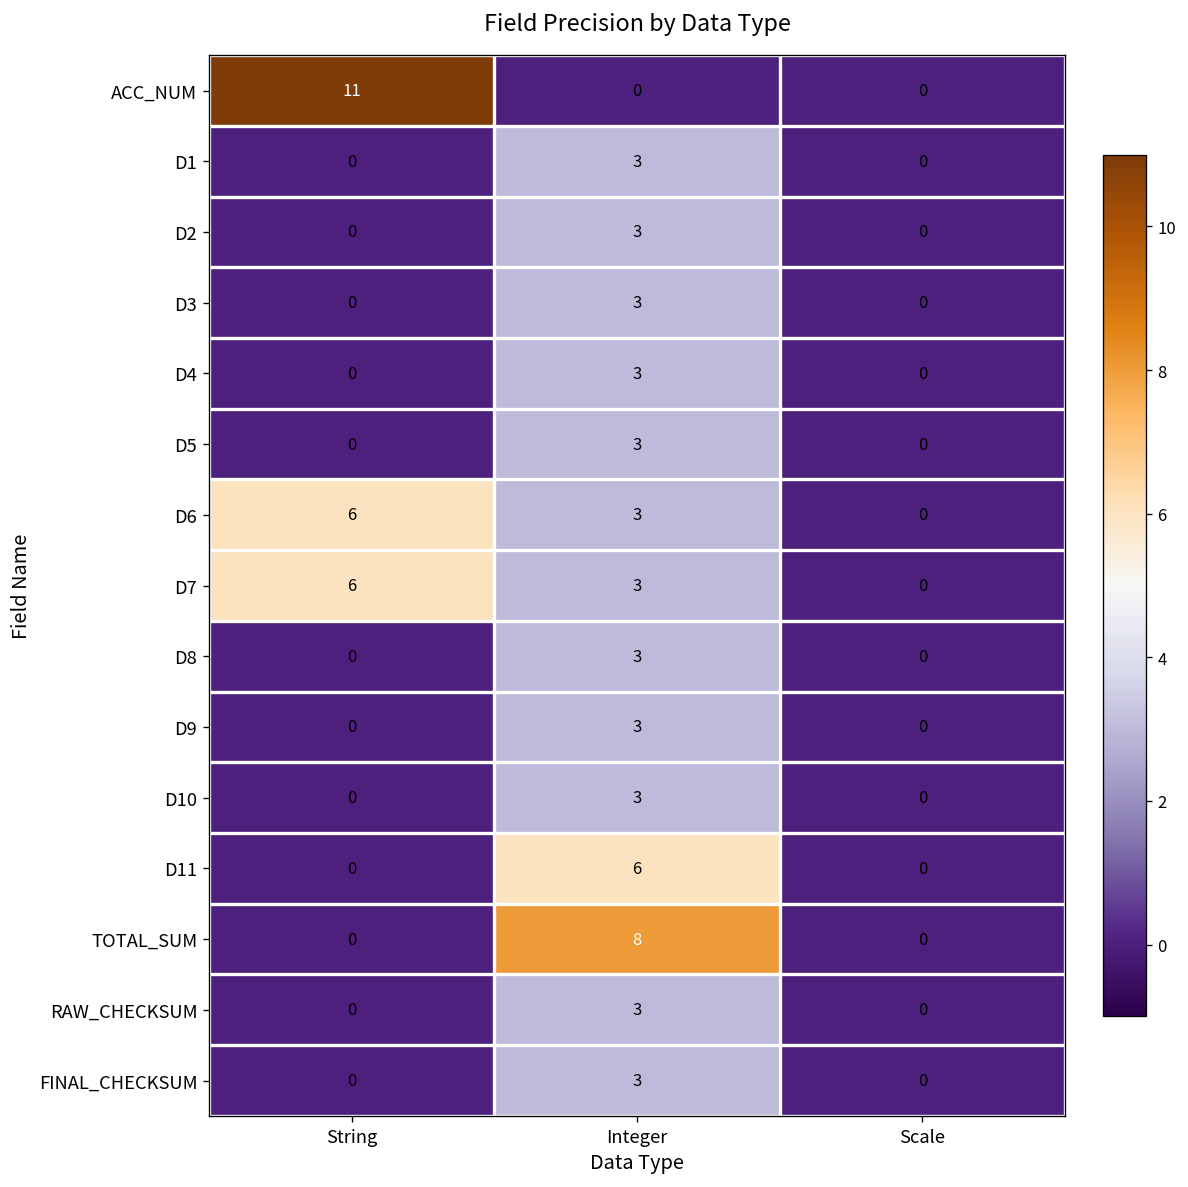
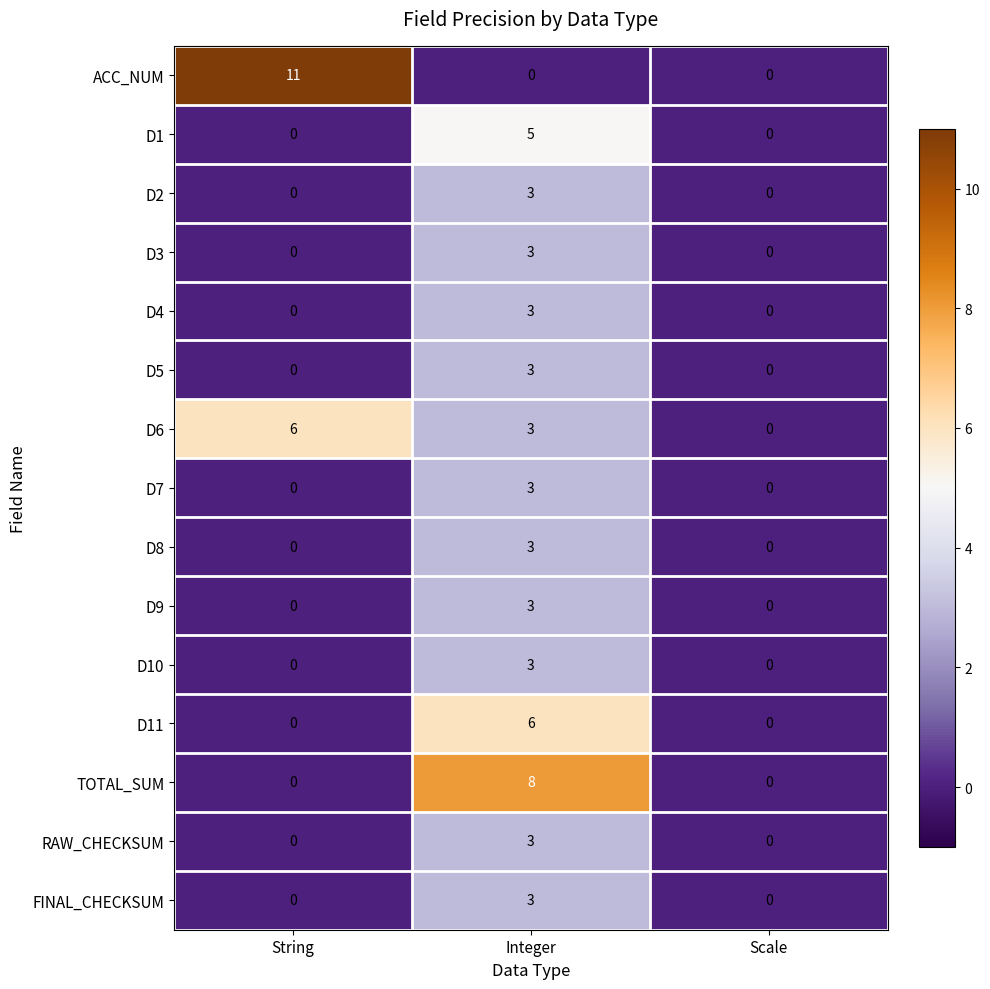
  {
    "ACC_NUM": {
      "String": 11,
      "Integer": 0,
      "Scale": 0
    },
    "D1": {
      "String": 0,
-     "Integer": 3,
+     "Integer": 5,
      "Scale": 0
    },
    "D2": {
      "String": 0,
      "Integer": 3,
      "Scale": 0
    },
    "D3": {
      "String": 0,
      "Integer": 3,
      "Scale": 0
    },
    "D4": {
      "String": 0,
      "Integer": 3,
      "Scale": 0
    },
    "D5": {
      "String": 0,
      "Integer": 3,
      "Scale": 0
    },
    "D6": {
      "String": 6,
      "Integer": 3,
      "Scale": 0
    },
    "D7": {
-     "String": 6,
+     "String": 0,
      "Integer": 3,
      "Scale": 0
    },
    "D8": {
      "String": 0,
      "Integer": 3,
      "Scale": 0
    },
    "D9": {
      "String": 0,
      "Integer": 3,
      "Scale": 0
    },
    "D10": {
      "String": 0,
      "Integer": 3,
      "Scale": 0
    },
    "D11": {
      "String": 0,
      "Integer": 6,
      "Scale": 0
    },
    "TOTAL_SUM": {
      "String": 0,
      "Integer": 8,
      "Scale": 0
    },
    "RAW_CHECKSUM": {
      "String": 0,
      "Integer": 3,
      "Scale": 0
    },
    "FINAL_CHECKSUM": {
      "String": 0,
      "Integer": 3,
      "Scale": 0
    }
  }
